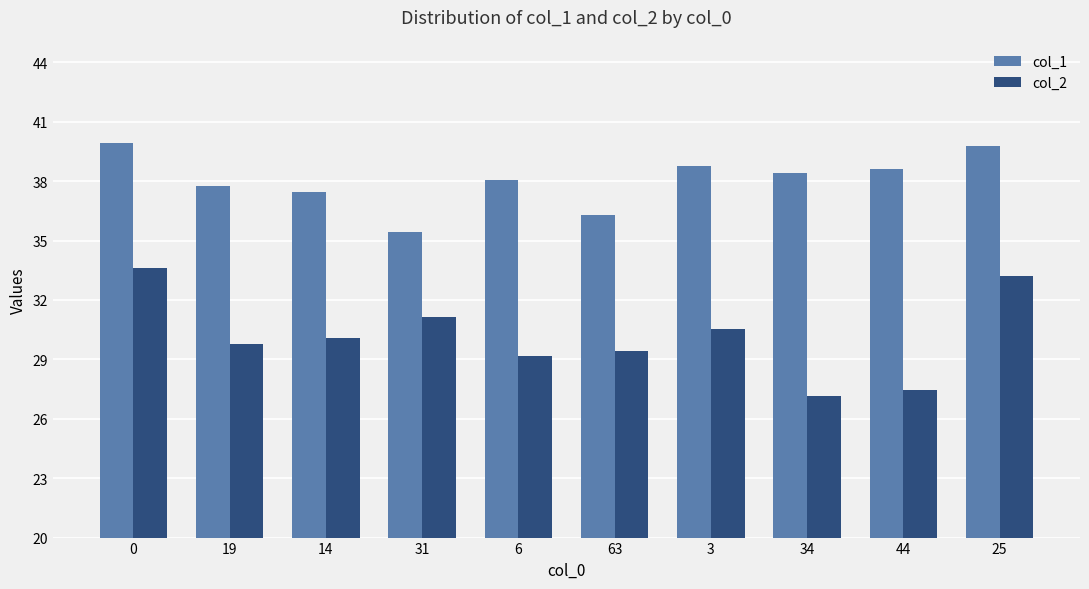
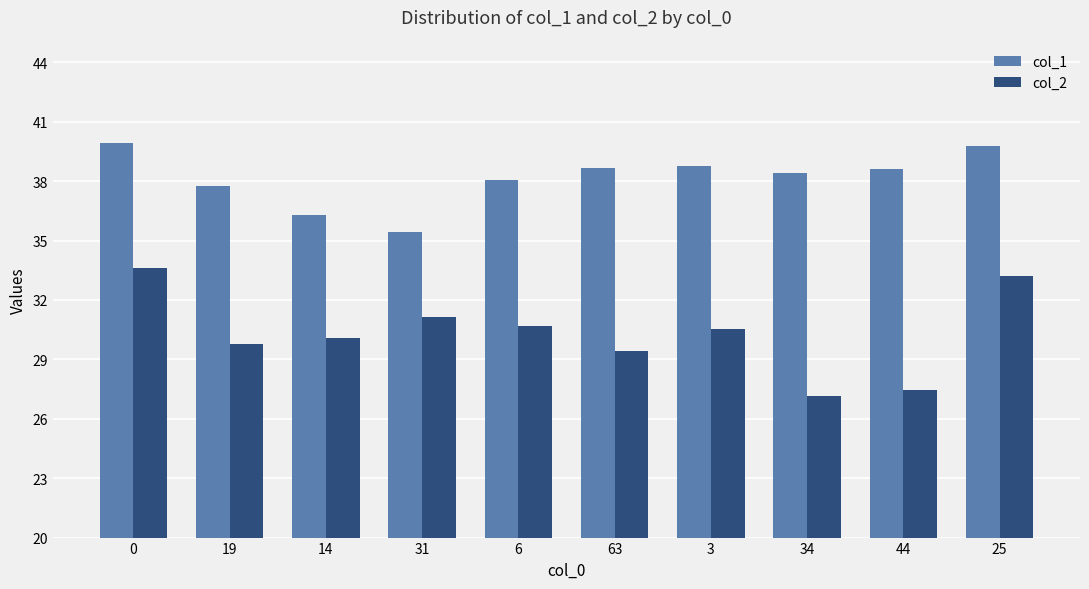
  {
    "col_1": {
      "0": 39.9,
      "19": 37.8,
-     "14": 37.5,
+     "14": 36.3,
      "31": 35.4,
      "6": 38.1,
-     "63": 36.3,
+     "63": 38.7,
      "3": 38.8,
      "34": 38.4,
      "44": 38.6,
      "25": 39.8
    },
    "col_2": {
      "0": 33.6,
      "19": 29.8,
      "14": 30.1,
      "31": 31.1,
-     "6": 29.2,
+     "6": 30.7,
      "63": 29.4,
      "3": 30.6,
      "34": 27.1,
      "44": 27.4,
      "25": 33.2
    }
  }
